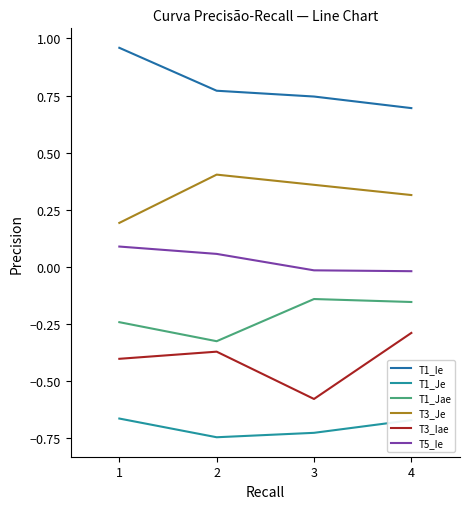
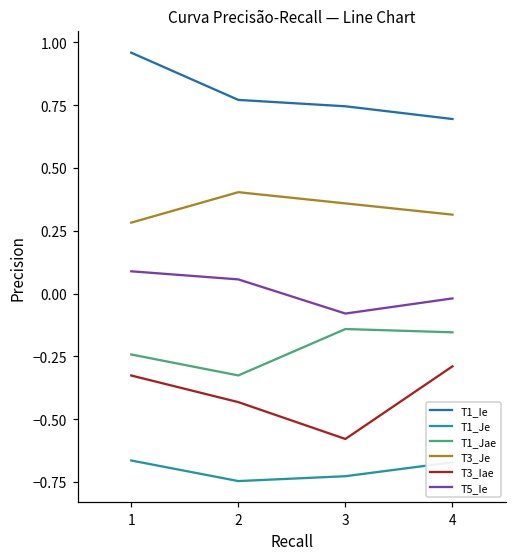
  {
    "T3_Je": {
-     "1": 0.19,
+     "1": 0.28,
      "2": 0.40,
      "3": 0.36,
      "4": 0.31
    },
    "T3_Iae": {
-     "1": -0.40,
-     "2": -0.37,
+     "1": -0.33,
+     "2": -0.43,
      "3": -0.58,
      "4": -0.29
    },
    "T5_Ie": {
      "1": 0.09,
      "2": 0.06,
-     "3": -0.02,
+     "3": -0.08,
      "4": -0.02
    }
  }
